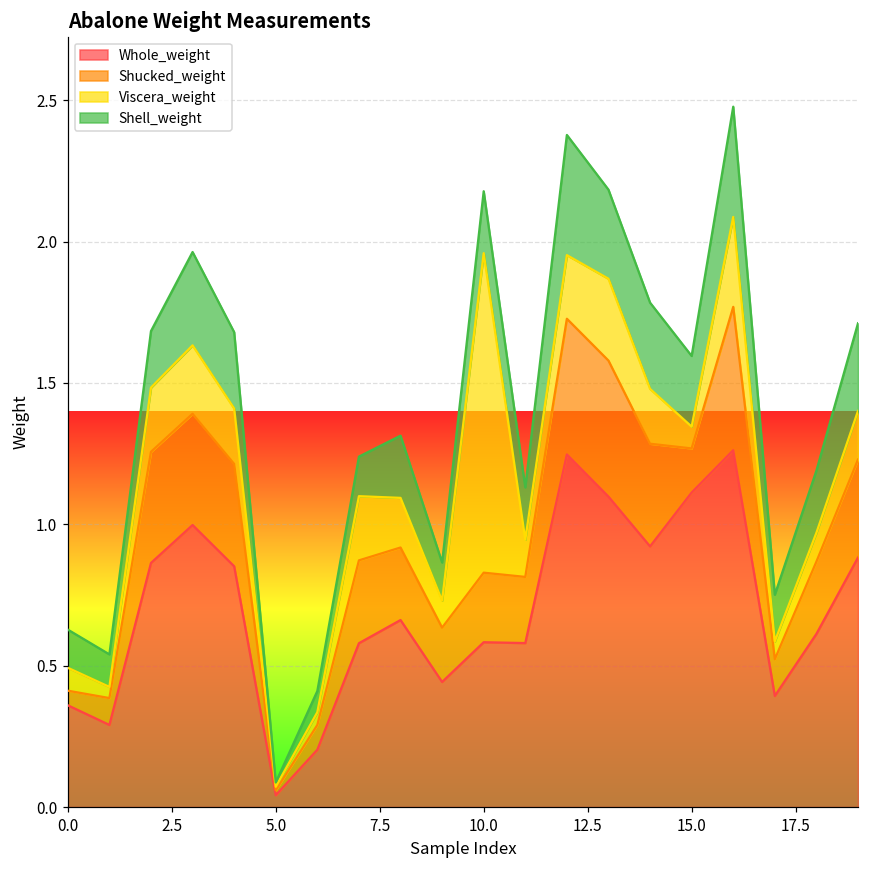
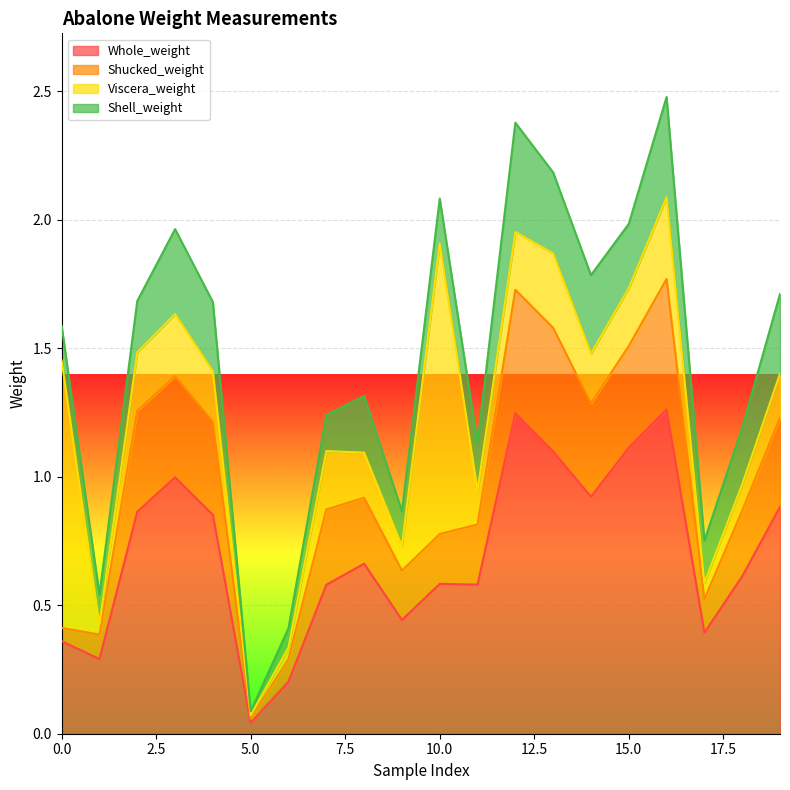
  {
    "Whole_weight": {
      "0.0": 0.36,
      "5.0": 0.04,
      "10.0": 0.58,
      "15.0": 1.11
    },
    "Shucked_weight": {
      "0.0": 0.05,
      "5.0": 0.02,
-     "10.0": 0.25,
-     "15.0": 0.16
+     "10.0": 0.19,
+     "15.0": 0.40
    },
    "Viscera_weight": {
-     "0.0": 0.08,
+     "0.0": 1.04,
      "5.0": 0.01,
      "10.0": 1.13,
-     "15.0": 0.08
+     "15.0": 0.23
    },
    "Shell_weight": {
      "0.0": 0.13,
      "5.0": 0.02,
-     "10.0": 0.22,
+     "10.0": 0.18,
      "15.0": 0.25
    }
  }
